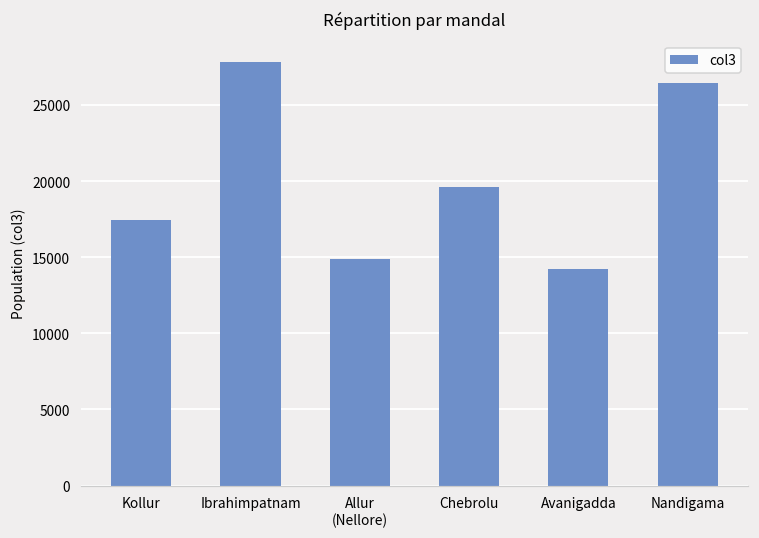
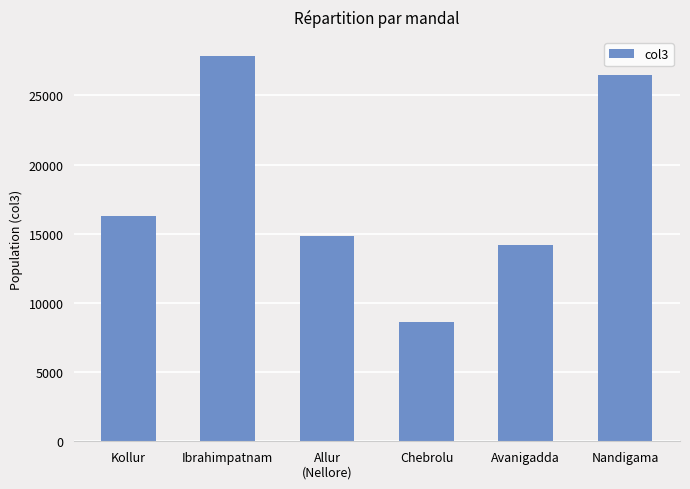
  {
-   "Kollur": 17500,
+   "Kollur": 16300,
    "Ibrahimpatnam": 27800,
    "Allur (Nellore)": 14900,
-   "Chebrolu": 19600,
+   "Chebrolu": 8600,
    "Avanigadda": 14200,
    "Nandigama": 26400
  }
